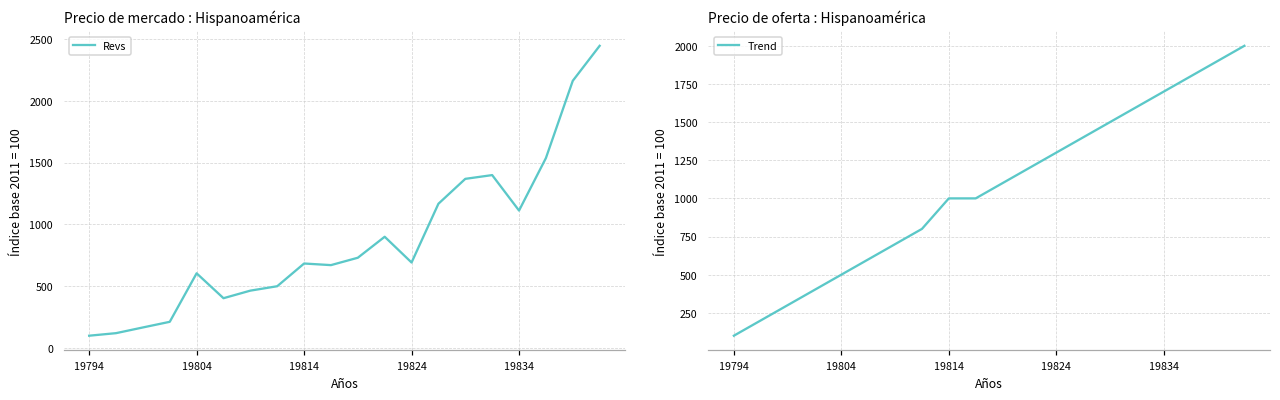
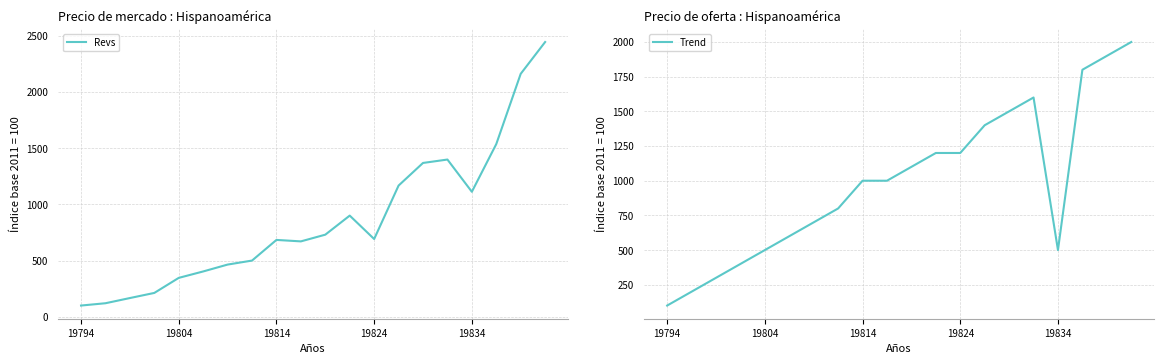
  {
    "Precio de mercado : Hispanoamérica": {
      "19794": 100,
-     "19804": 600,
+     "19804": 350,
      "19814": 680,
      "19824": 690,
      "19834": 1110
    },
    "Precio de oferta : Hispanoamérica": {
      "19794": 100,
      "19804": 500,
      "19814": 1000,
-     "19824": 1300,
-     "19834": 1700
+     "19824": 1200,
+     "19834": 500
    }
  }
